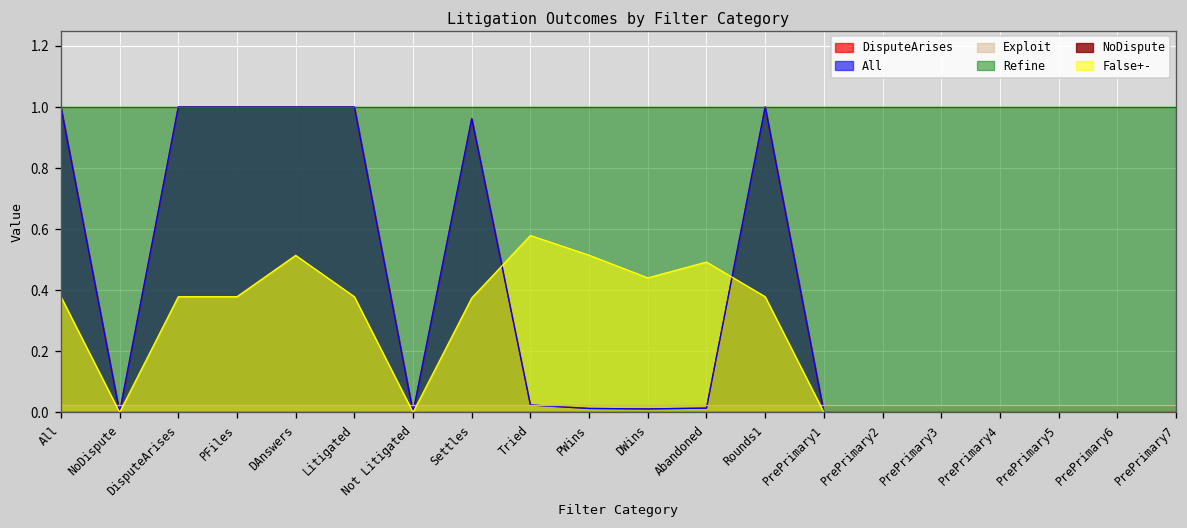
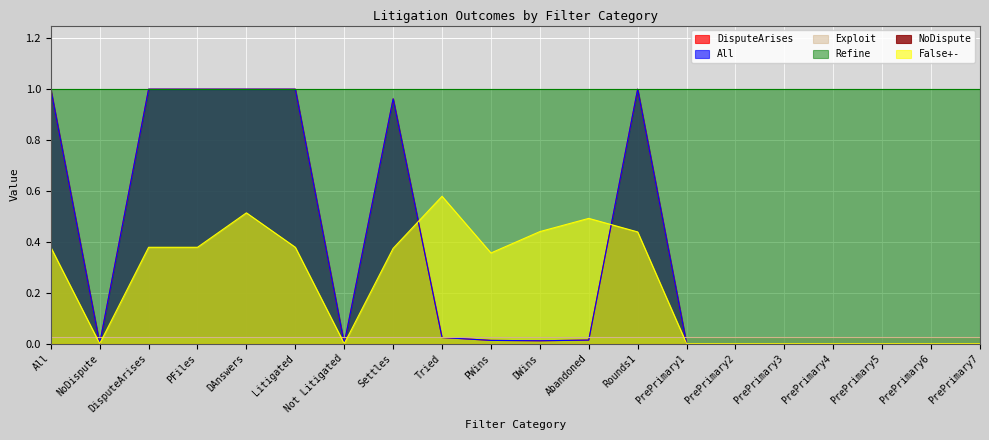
  {
    "All": {
      "Settles": 0.96,
      "PWins": 0.01,
      "DWins": 0.01,
      "Abandoned": 0.01
    },
    "Exploit": {
      "All": 0.02,
      "NoDispute": 0.02,
      "DisputeArises": 0.02,
      "PFiles": 0.02,
      "DAnswers": 0.02,
      "Litigated": 0.02,
      "Not Litigated": 0.02,
      "Settles": 0.02,
      "PWins": 0.02,
      "DWins": 0.02,
      "Abandoned": 0.02,
      "Rounds1": 0.02,
      "PrePrimary1": 0.02,
      "PrePrimary2": 0.02,
      "PrePrimary3": 0.02,
      "PrePrimary4": 0.02,
      "PrePrimary5": 0.02,
      "PrePrimary6": 0.02,
      "PrePrimary7": 0.02
    },
    "Refine": {
      "NoDispute": 1.00,
      "Not Litigated": 1.00,
      "Settles": 1.00,
      "Tried": 1.00,
      "PWins": 1.00,
      "DWins": 1.00,
      "Abandoned": 1.00,
      "PrePrimary1": 1.00,
      "PrePrimary2": 1.00,
      "PrePrimary3": 1.00,
      "PrePrimary4": 1.00,
      "PrePrimary5": 1.00,
      "PrePrimary6": 1.00,
      "PrePrimary7": 1.00
    },
    "NoDispute": {
      "All": 0.00,
      "DisputeArises": 0.00,
      "PFiles": 0.00,
      "DAnswers": 0.00,
      "Litigated": 0.00,
      "Settles": 0.00,
      "Tried": 0.00,
      "PWins": 0.00,
      "DWins": 0.00,
      "Abandoned": 0.00,
      "Rounds1": 0.00
    },
    "False+-": {
      "All": 0.38,
      "DisputeArises": 0.38,
      "PFiles": 0.38,
      "DAnswers": 0.51,
      "Litigated": 0.38,
      "Settles": 0.37,
      "Tried": 0.58,
-     "PWins": 0.51,
+     "PWins": 0.36,
      "DWins": 0.44,
      "Abandoned": 0.49,
-     "Rounds1": 0.38
+     "Rounds1": 0.44
    }
  }
